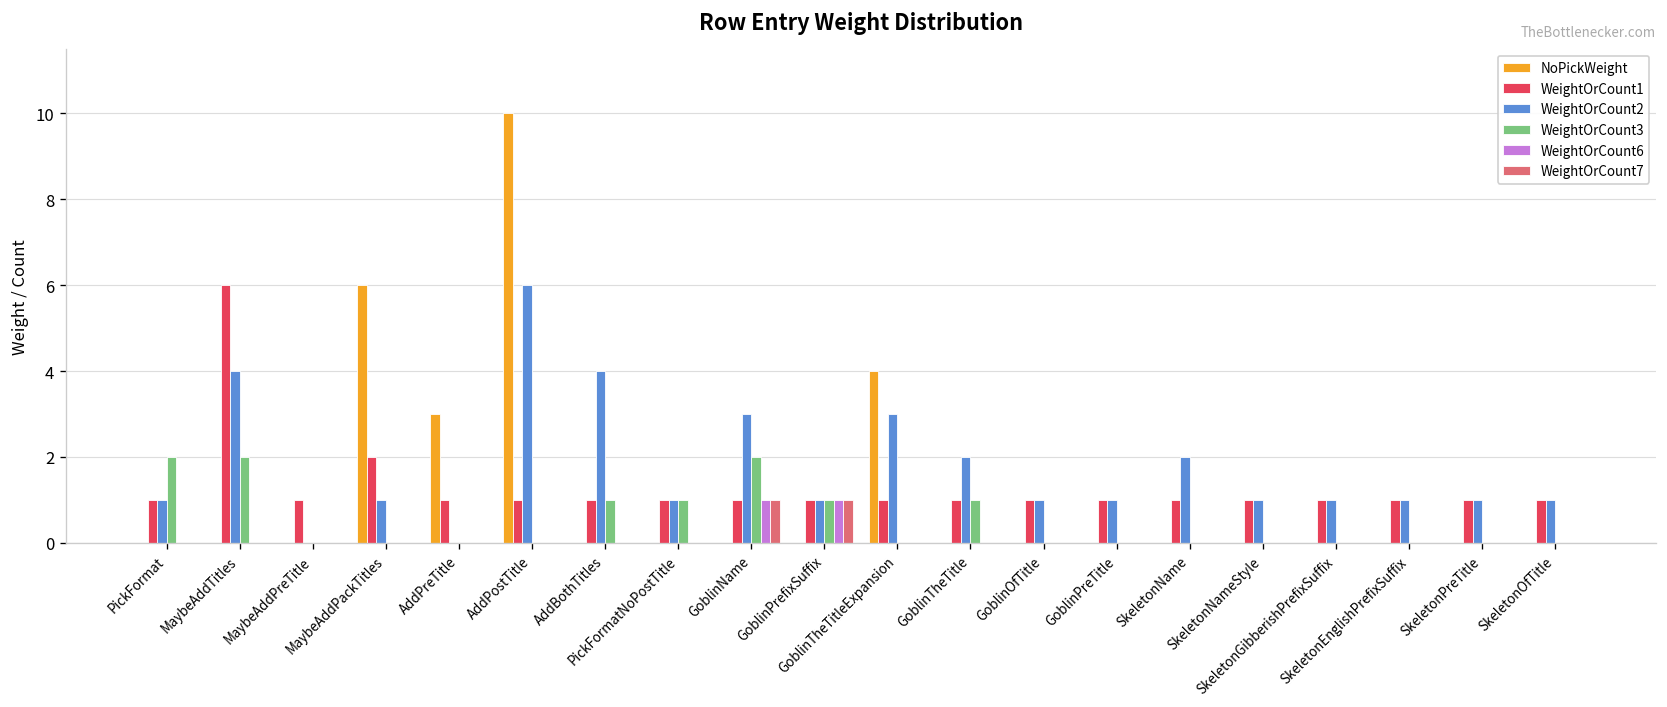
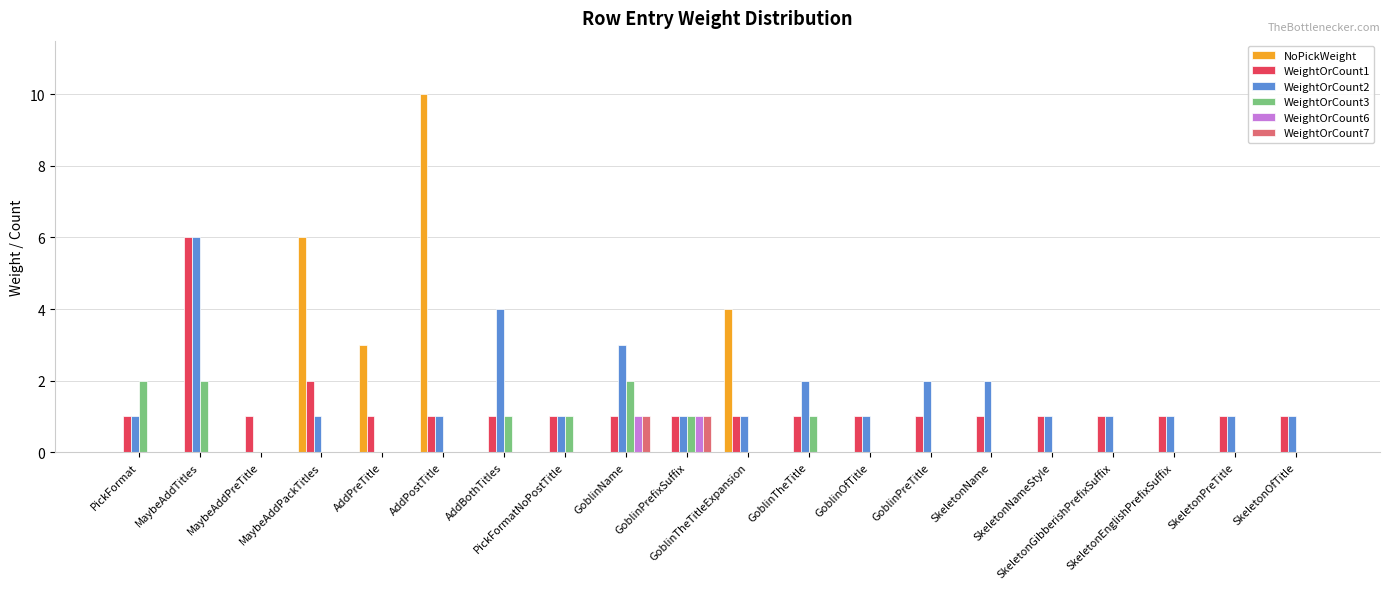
  {
    "NoPickWeight": {
      "PickFormat": 0,
      "MaybeAddTitles": 0,
      "MaybeAddPreTitle": 0,
      "MaybeAddPackTitles": 6,
      "AddPreTitle": 3,
      "AddPostTitle": 10,
      "AddBothTitles": 0,
      "PickFormatNoPostTitle": 0,
      "GoblinName": 0,
      "GoblinPrefixSuffix": 0,
      "GoblinTheTitleExpansion": 4,
      "GoblinTheTitle": 0,
      "GoblinOfTitle": 0,
      "GoblinPreTitle": 0,
      "SkeletonName": 0,
      "SkeletonNameStyle": 0,
      "SkeletonGibberishPrefixSuffix": 0,
      "SkeletonEnglishPrefixSuffix": 0,
      "SkeletonPreTitle": 0,
      "SkeletonOfTitle": 0
    },
    "WeightOrCount2": {
      "PickFormat": 1,
-     "MaybeAddTitles": 4,
+     "MaybeAddTitles": 6,
      "MaybeAddPreTitle": 0,
      "MaybeAddPackTitles": 1,
      "AddPreTitle": 0,
-     "AddPostTitle": 6,
+     "AddPostTitle": 1,
      "AddBothTitles": 4,
      "PickFormatNoPostTitle": 1,
      "GoblinName": 3,
      "GoblinPrefixSuffix": 1,
-     "GoblinTheTitleExpansion": 3,
+     "GoblinTheTitleExpansion": 1,
      "GoblinTheTitle": 2,
      "GoblinOfTitle": 1,
-     "GoblinPreTitle": 1,
+     "GoblinPreTitle": 2,
      "SkeletonName": 2,
      "SkeletonNameStyle": 1,
      "SkeletonGibberishPrefixSuffix": 1,
      "SkeletonEnglishPrefixSuffix": 1,
      "SkeletonPreTitle": 1,
      "SkeletonOfTitle": 1
    },
    "WeightOrCount3": {
      "PickFormat": 2,
      "MaybeAddTitles": 2,
      "MaybeAddPreTitle": 0,
      "MaybeAddPackTitles": 0,
      "AddPreTitle": 0,
      "AddPostTitle": 0,
      "AddBothTitles": 1,
      "PickFormatNoPostTitle": 1,
      "GoblinName": 2,
      "GoblinPrefixSuffix": 1,
      "GoblinTheTitleExpansion": 0,
      "GoblinTheTitle": 1,
      "GoblinOfTitle": 0,
      "GoblinPreTitle": 0,
      "SkeletonName": 0,
      "SkeletonNameStyle": 0,
      "SkeletonGibberishPrefixSuffix": 0,
      "SkeletonEnglishPrefixSuffix": 0,
      "SkeletonPreTitle": 0,
      "SkeletonOfTitle": 0
    },
    "WeightOrCount6": {
      "PickFormat": 0,
      "MaybeAddTitles": 0,
      "MaybeAddPreTitle": 0,
      "MaybeAddPackTitles": 0,
      "AddPreTitle": 0,
      "AddPostTitle": 0,
      "AddBothTitles": 0,
      "PickFormatNoPostTitle": 0,
      "GoblinName": 1,
      "GoblinPrefixSuffix": 1,
      "GoblinTheTitleExpansion": 0,
      "GoblinTheTitle": 0,
      "GoblinOfTitle": 0,
      "GoblinPreTitle": 0,
      "SkeletonName": 0,
      "SkeletonNameStyle": 0,
      "SkeletonGibberishPrefixSuffix": 0,
      "SkeletonEnglishPrefixSuffix": 0,
      "SkeletonPreTitle": 0,
      "SkeletonOfTitle": 0
    }
  }
